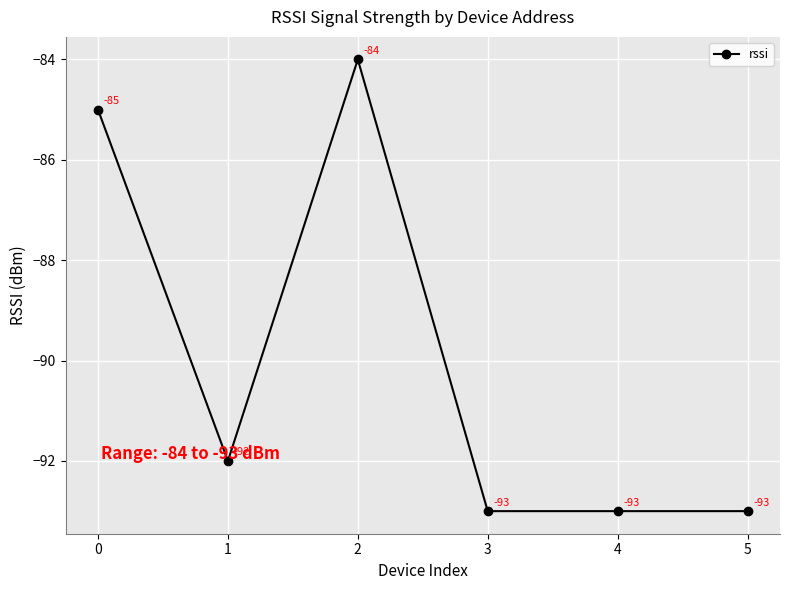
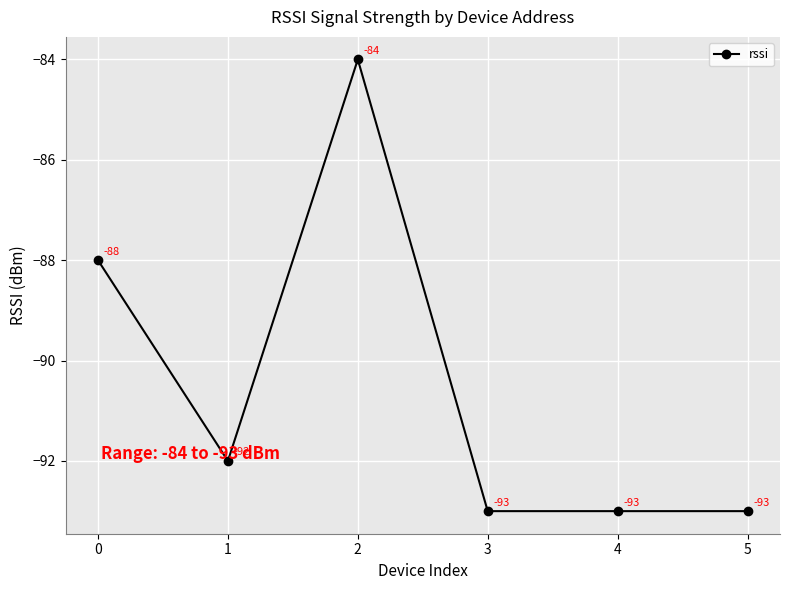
  {
-   "0": -85,
+   "0": -88,
    "2": -84,
    "3": -93,
    "4": -93,
    "5": -93
  }
